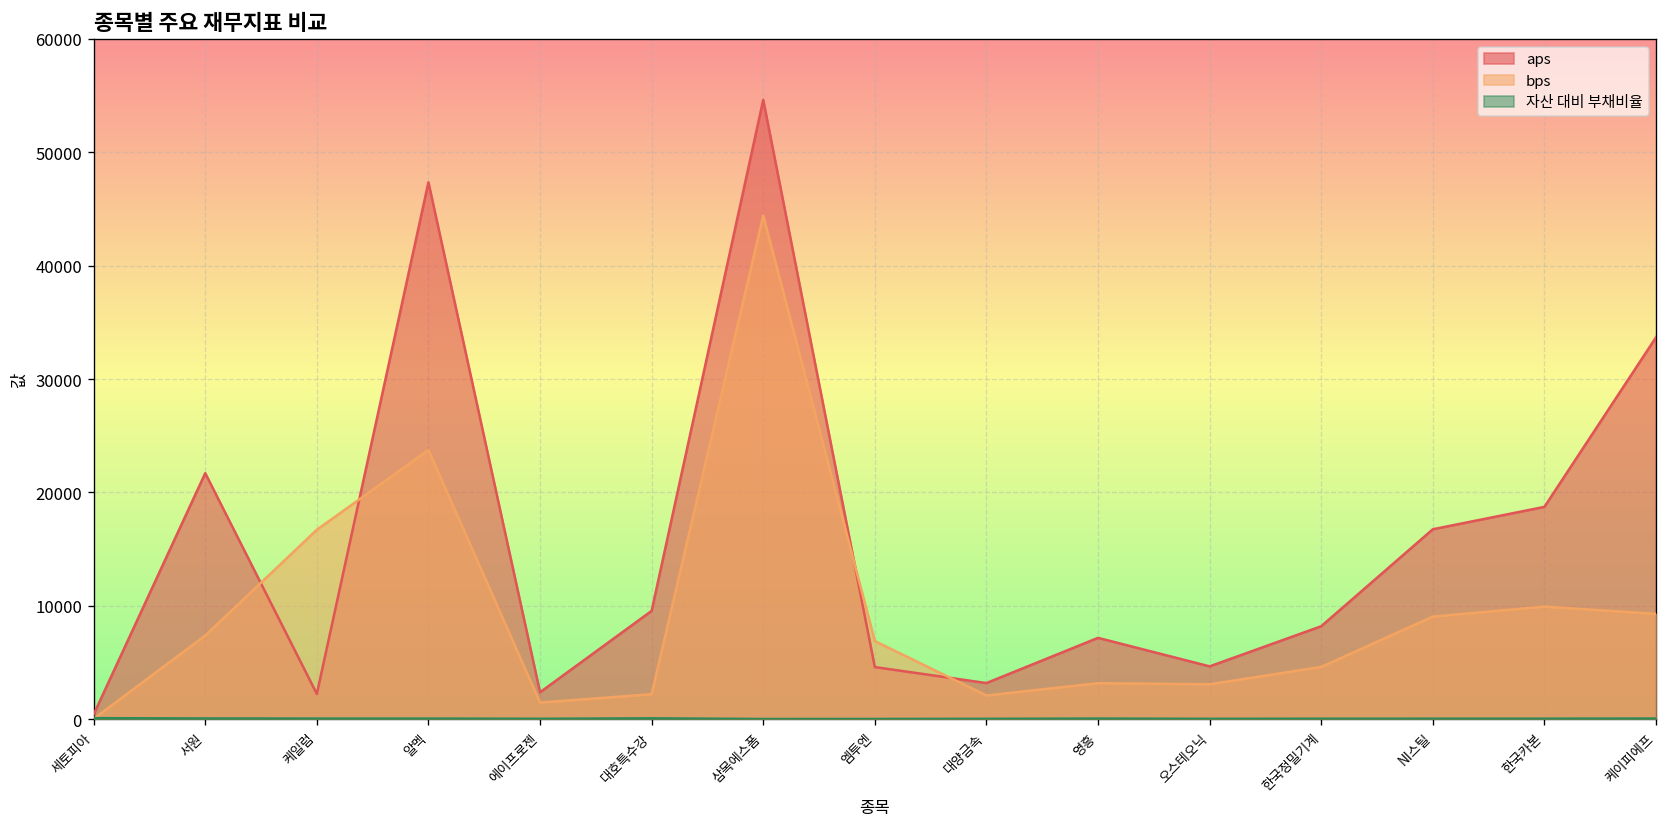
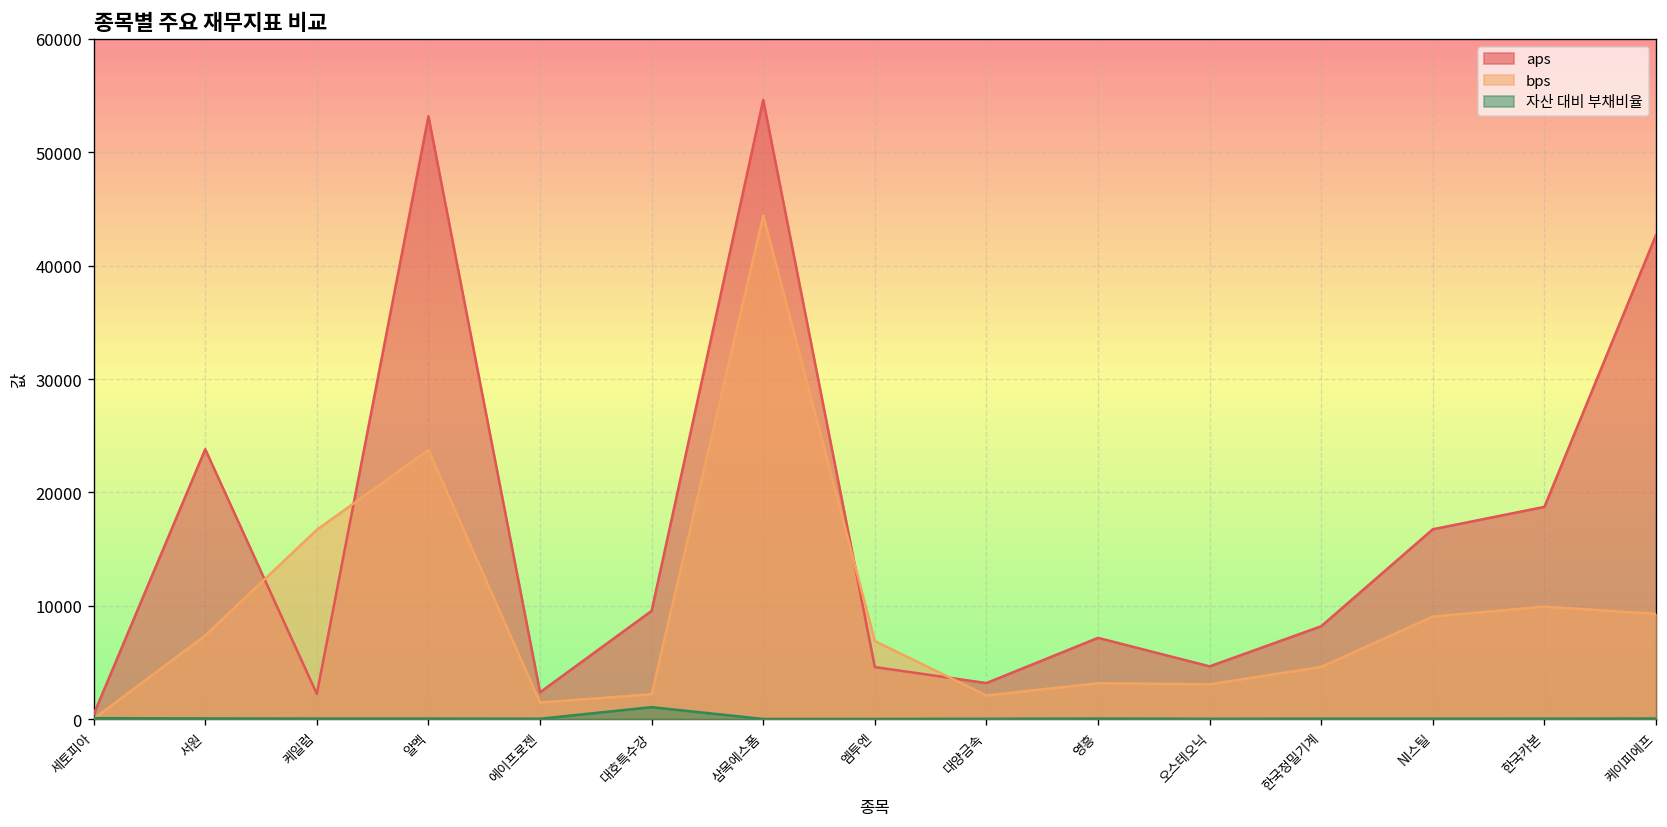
  {
    "aps": {
      "세토피아": 0,
-     "서원": 22000,
+     "서원": 24000,
      "케일럼": 2000,
-     "알멕": 47000,
+     "알멕": 53000,
      "에이프로젠": 2000,
      "대호특수강": 10000,
      "삼목에스폼": 55000,
      "엠투엔": 5000,
      "대양금속": 3000,
      "영흥": 7000,
      "오스테오닉": 5000,
      "한국정밀기계": 8000,
      "NI스틸": 17000,
      "한국카본": 19000,
-     "케이피에프": 34000
+     "케이피에프": 43000
    },
    "bps": {
      "서원": 7000,
      "케일럼": 17000,
      "알멕": 24000,
      "에이프로젠": 1000,
      "대호특수강": 2000,
      "삼목에스폼": 44000,
      "엠투엔": 7000,
      "대양금속": 2000,
      "영흥": 3000,
      "오스테오닉": 3000,
      "한국정밀기계": 5000,
      "NI스틸": 9000,
      "한국카본": 10000,
      "케이피에프": 9000
    },
    "자산 대비 부채비율": {
      "서원": 0,
      "케일럼": 0,
      "알멕": 0,
      "에이프로젠": 0,
-     "대호특수강": 0,
+     "대호특수강": 1000,
      "삼목에스폼": 0,
      "엠투엔": 0,
      "대양금속": 0,
      "영흥": 0,
      "오스테오닉": 0,
      "한국정밀기계": 0,
      "NI스틸": 0,
      "한국카본": 0,
      "케이피에프": 0
    }
  }
